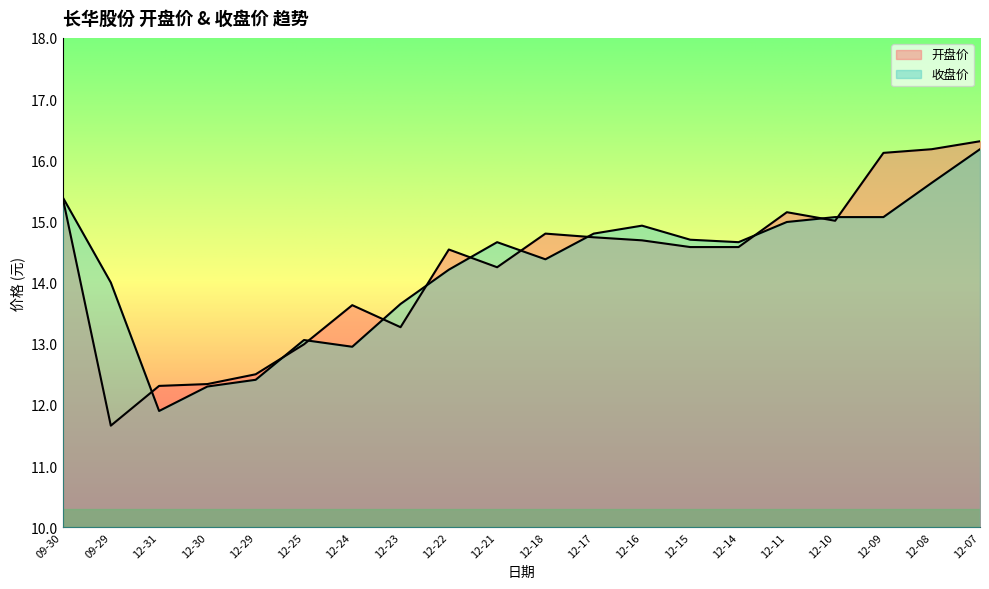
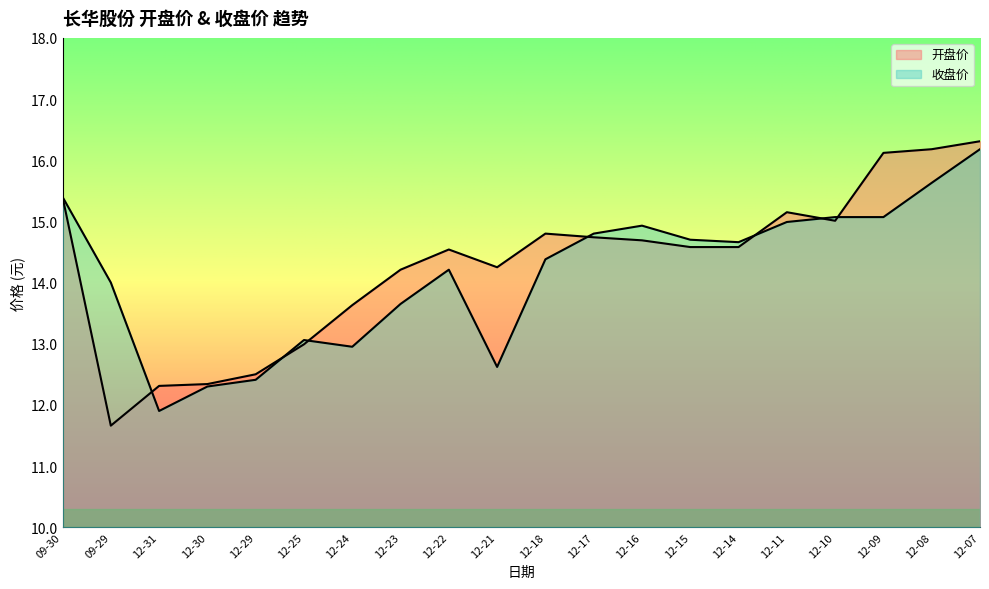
  {
    "开盘价": {
      "09-29": 11.7,
      "12-31": 12.3,
      "12-29": 12.5,
      "12-25": 13.0,
      "12-24": 13.6,
-     "12-23": 13.3,
+     "12-23": 14.2,
      "12-22": 14.5,
      "12-21": 14.3,
      "12-18": 14.8,
      "12-17": 14.7,
      "12-16": 14.7,
      "12-15": 14.6,
      "12-14": 14.6,
      "12-11": 15.2,
      "12-10": 15.0,
      "12-09": 16.1,
      "12-08": 16.2,
      "12-07": 16.3
    },
    "收盘价": {
      "09-29": 14.0,
      "12-31": 11.9,
      "12-29": 12.4,
      "12-25": 13.1,
      "12-24": 13.0,
      "12-23": 13.7,
      "12-22": 14.2,
-     "12-21": 14.7,
+     "12-21": 12.6,
      "12-18": 14.4,
      "12-17": 14.8,
      "12-16": 14.9,
      "12-15": 14.7,
      "12-14": 14.7,
      "12-11": 15.0,
      "12-10": 15.1,
      "12-09": 15.1,
      "12-08": 15.6,
      "12-07": 16.2
    }
  }
